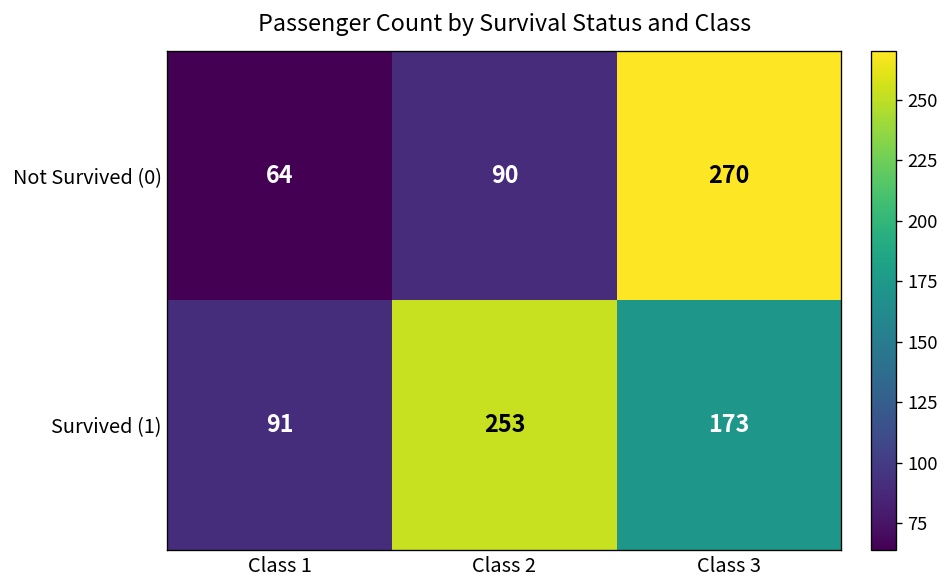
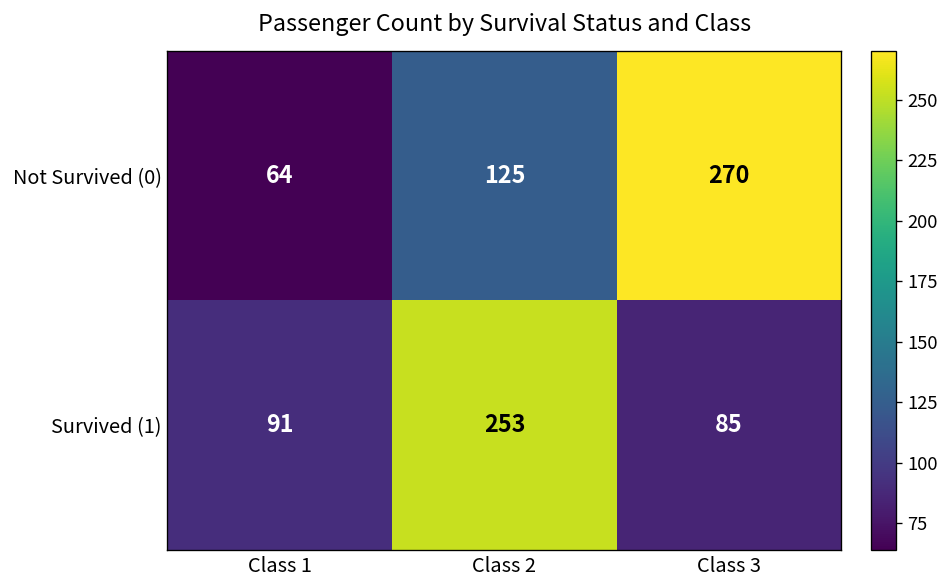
  {
    "Not Survived (0)": {
      "Class 1": 64,
-     "Class 2": 90,
+     "Class 2": 125,
      "Class 3": 270
    },
    "Survived (1)": {
      "Class 1": 91,
      "Class 2": 253,
-     "Class 3": 173
+     "Class 3": 85
    }
  }
